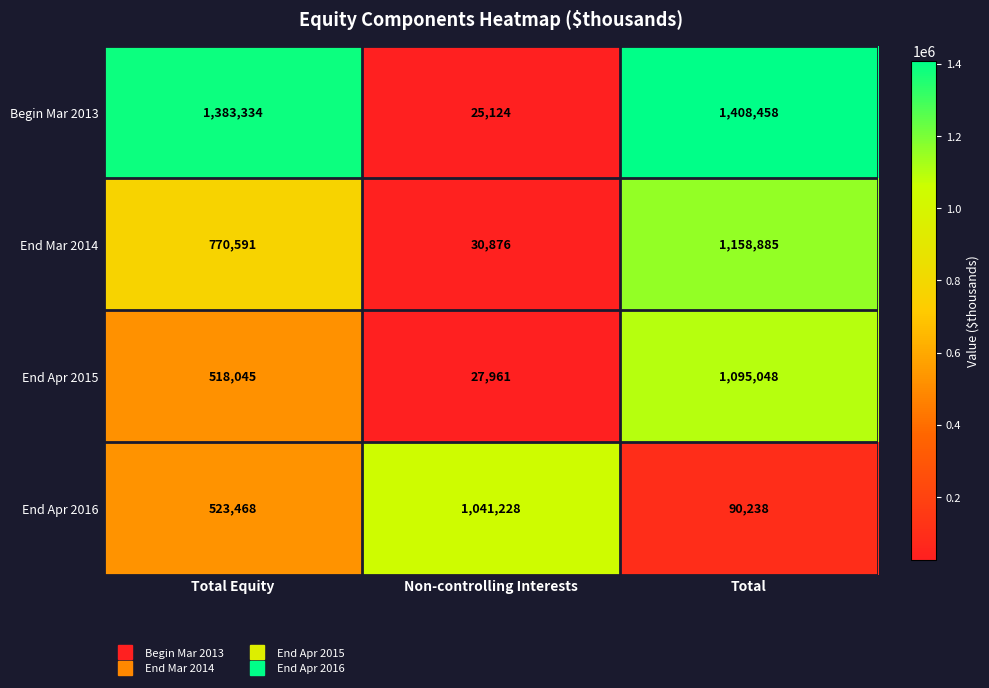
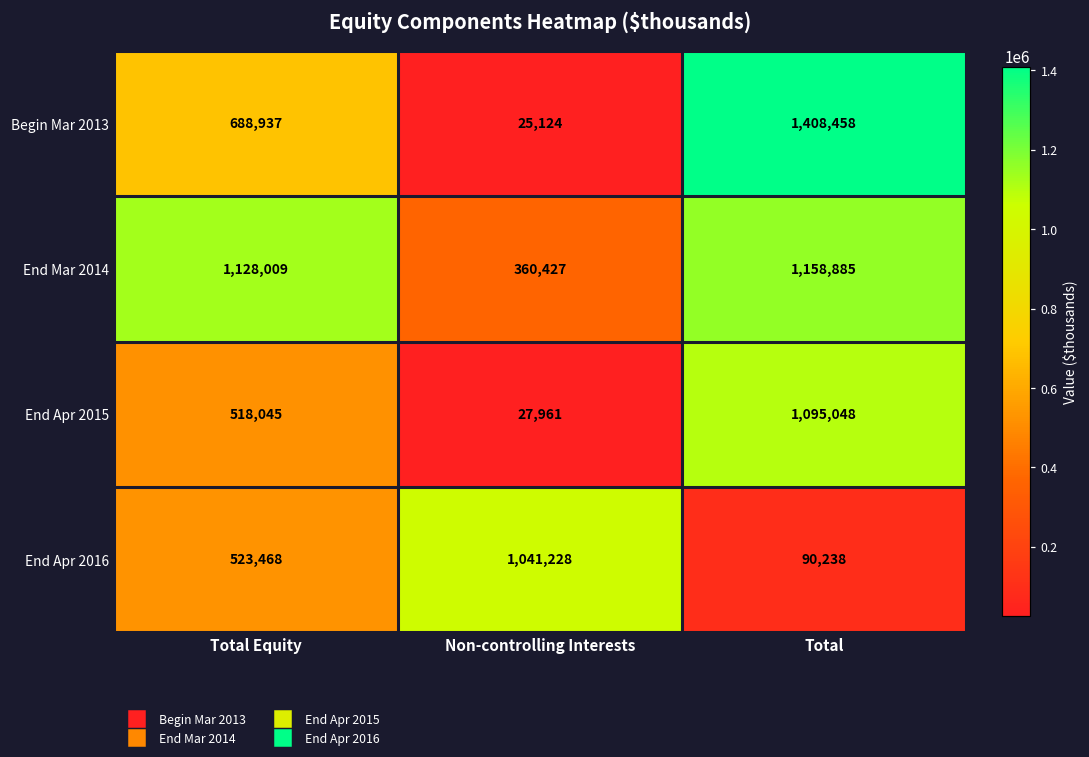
  {
    "Begin Mar 2013": {
-     "Total Equity": "1,383,334",
+     "Total Equity": "688,937",
      "Non-controlling Interests": "25,124",
      "Total": "1,408,458"
    },
    "End Mar 2014": {
-     "Total Equity": "770,591",
-     "Non-controlling Interests": "30,876",
+     "Total Equity": "1,128,009",
+     "Non-controlling Interests": "360,427",
      "Total": "1,158,885"
    },
    "End Apr 2015": {
      "Total Equity": "518,045",
      "Non-controlling Interests": "27,961",
      "Total": "1,095,048"
    },
    "End Apr 2016": {
      "Total Equity": "523,468",
      "Non-controlling Interests": "1,041,228",
      "Total": "90,238"
    }
  }
